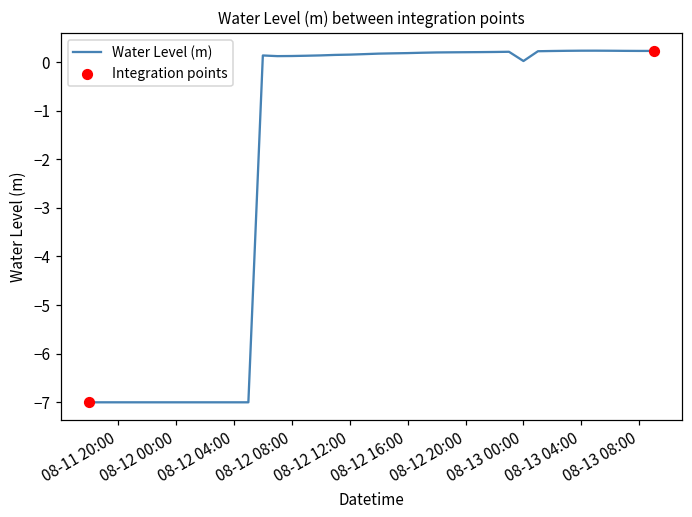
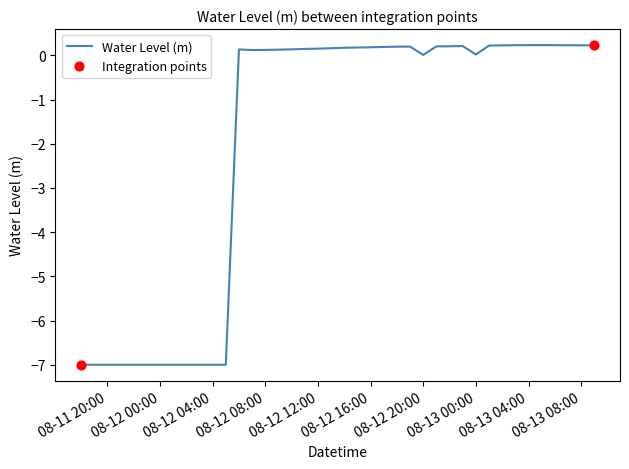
  {
    "Water Level (m)": {
      "08-11 20:00": -7.0,
      "08-12 00:00": -7.0,
      "08-12 04:00": -7.0,
      "08-12 08:00": 0.1,
      "08-12 12:00": 0.2,
      "08-12 16:00": 0.2,
-     "08-12 20:00": 0.2,
+     "08-12 20:00": 0.0,
      "08-13 00:00": 0.0,
      "08-13 04:00": 0.2,
      "08-13 08:00": 0.2
    }
  }
